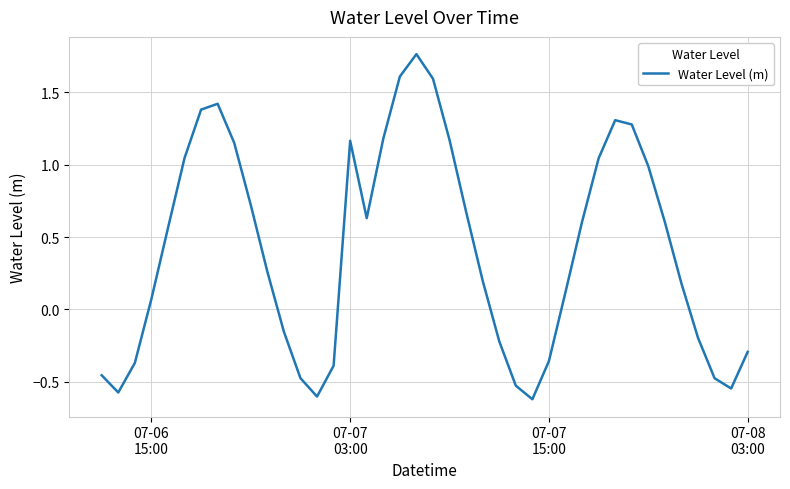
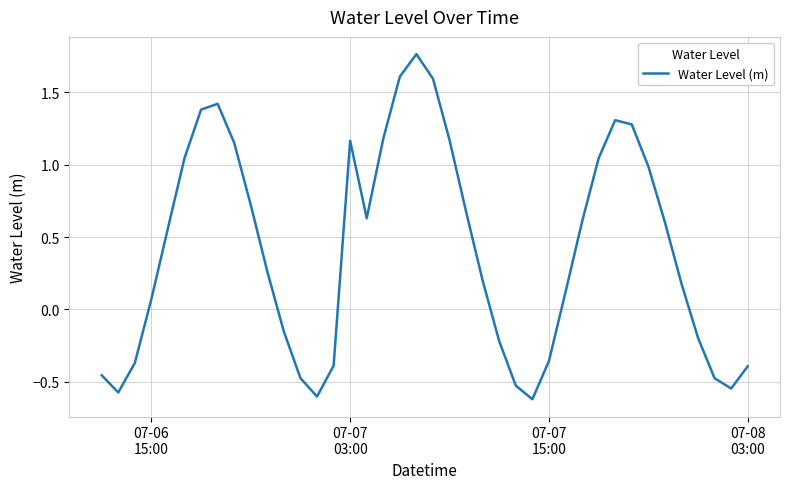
  {
    "07-06 15:00": 0.07,
    "07-07 03:00": 1.17,
    "07-07 15:00": -0.36,
-   "07-08 03:00": -0.29
+   "07-08 03:00": -0.39
  }
